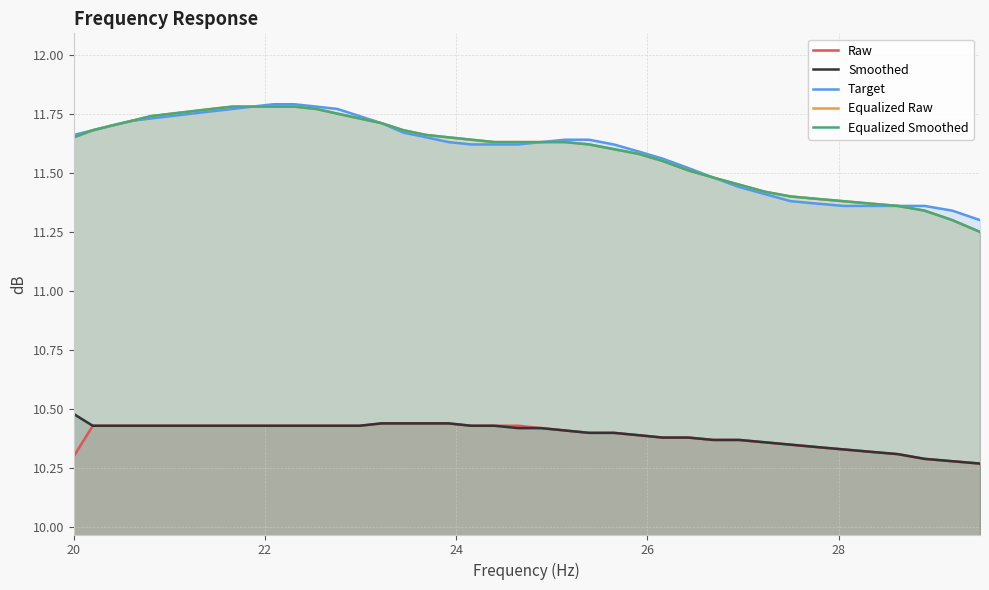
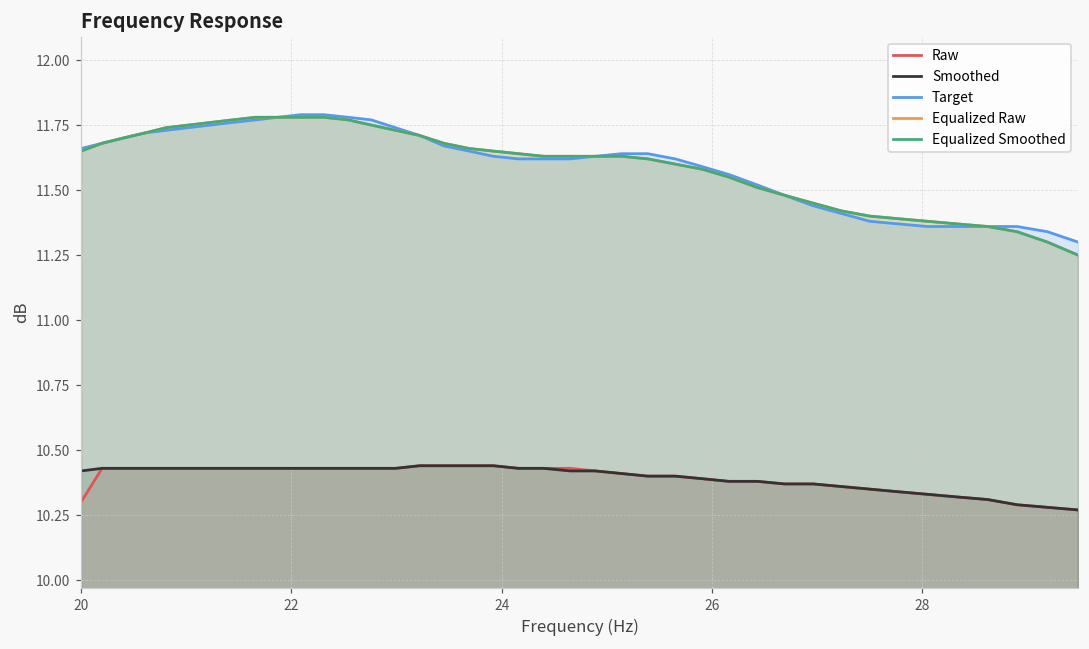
  {
    "Raw": {
      "20": 10.30
    },
    "Smoothed": {
-     "20": 10.48
+     "20": 10.42
    }
  }
